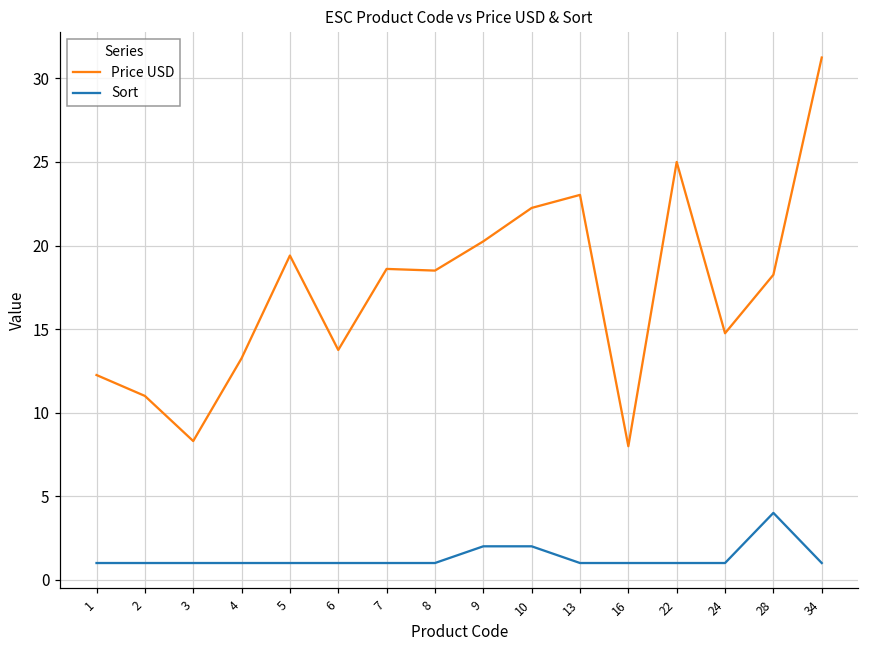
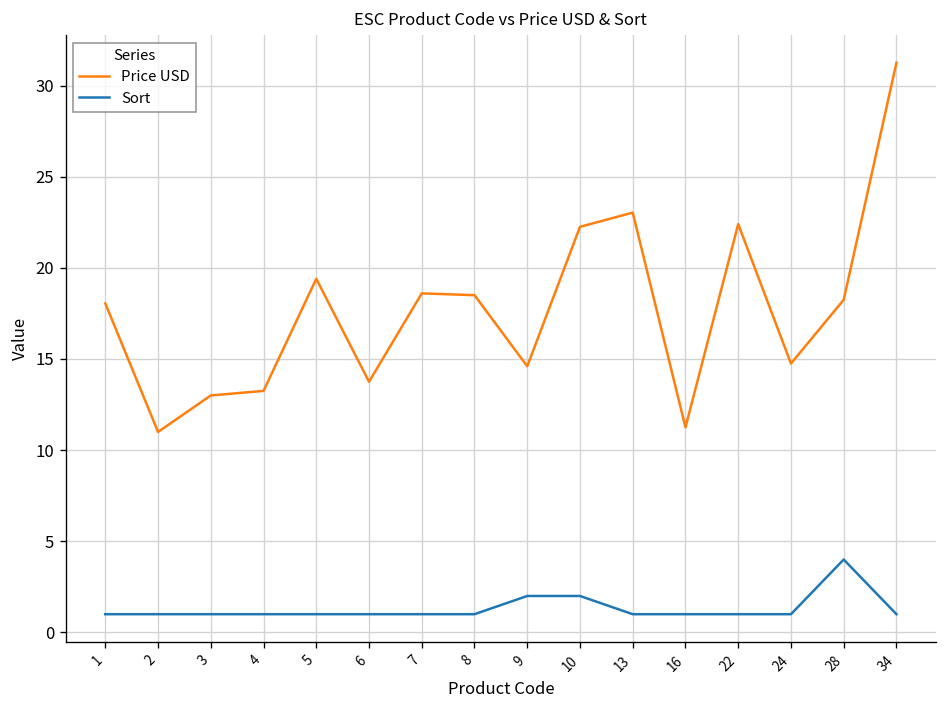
  {
    "Price USD": {
-     "1": 12.3,
+     "1": 18.1,
      "2": 11.0,
-     "3": 8.3,
+     "3": 13.0,
      "4": 13.3,
      "5": 19.4,
      "6": 13.8,
      "7": 18.6,
      "8": 18.5,
-     "9": 20.3,
+     "9": 14.6,
      "10": 22.3,
      "13": 23.0,
-     "16": 8.0,
-     "22": 25.0,
+     "16": 11.3,
+     "22": 22.4,
      "24": 14.8,
      "28": 18.3,
      "34": 31.3
    },
    "Sort": {
      "1": 1.0,
      "2": 1.0,
      "3": 1.0,
      "4": 1.0,
      "5": 1.0,
      "6": 1.0,
      "7": 1.0,
      "8": 1.0,
      "9": 2.0,
      "10": 2.0,
      "13": 1.0,
      "16": 1.0,
      "22": 1.0,
      "24": 1.0,
      "28": 4.0,
      "34": 1.0
    }
  }
